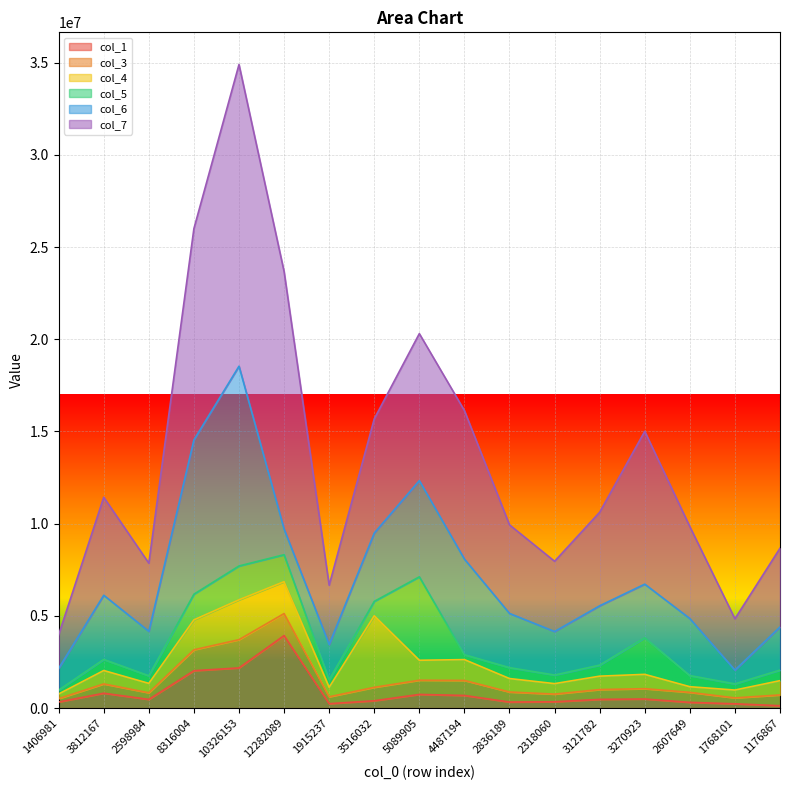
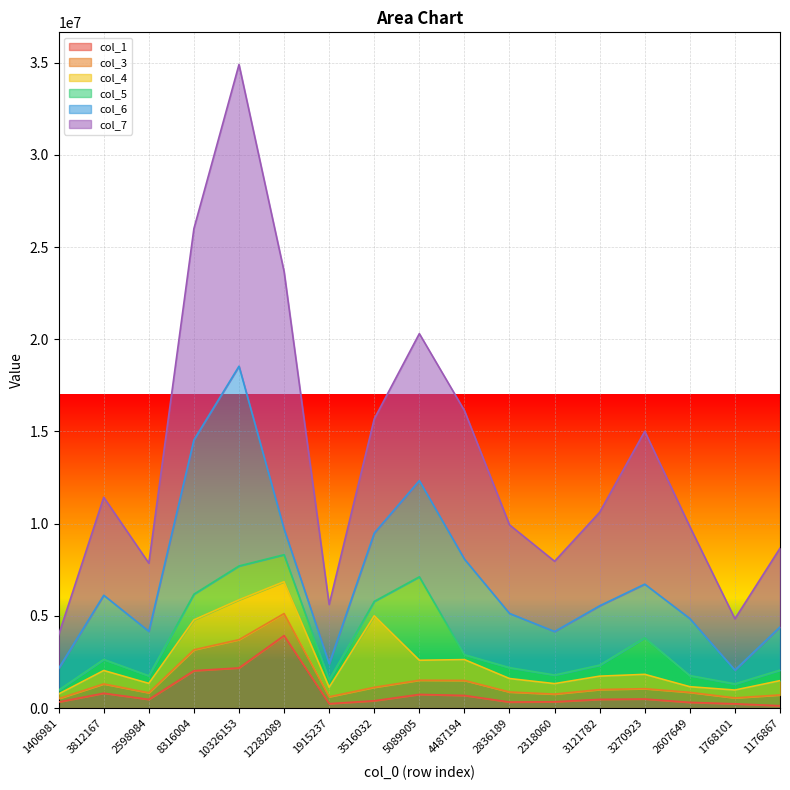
  {
    "col_4": {
      "1406981": 300000,
      "3812167": 700000,
      "2598984": 500000,
      "8316004": 1600000,
      "10326153": 2200000,
      "12282089": 1700000,
      "1915237": 500000,
      "3516032": 3900000,
      "5089905": 1100000,
      "4487194": 1100000,
      "2836189": 700000,
      "2318060": 600000,
      "3121782": 700000,
      "3270923": 800000,
      "2607649": 300000,
      "1768101": 400000,
      "1176867": 800000
    },
    "col_5": {
      "1406981": 200000,
      "3812167": 600000,
      "2598984": 400000,
      "8316004": 1400000,
      "10326153": 1800000,
      "12282089": 1500000,
      "1915237": 400000,
      "3516032": 800000,
      "5089905": 4500000,
      "4487194": 300000,
      "2836189": 600000,
      "2318060": 500000,
      "3121782": 600000,
      "3270923": 2000000,
      "2607649": 600000,
      "1768101": 300000,
      "1176867": 600000
    },
    "col_6": {
      "1406981": 1200000,
      "3812167": 3500000,
      "2598984": 2400000,
      "8316004": 8400000,
      "10326153": 10800000,
      "12282089": 1400000,
-     "1915237": 1900000,
+     "1915237": 900000,
      "3516032": 3700000,
      "5089905": 5200000,
      "4487194": 5200000,
      "2836189": 2900000,
      "2318060": 2400000,
      "3121782": 3200000,
      "3270923": 2900000,
      "2607649": 3100000,
      "1768101": 700000,
      "1176867": 2300000
    },
    "col_7": {
      "1406981": 1800000,
      "3812167": 5300000,
      "2598984": 3700000,
      "8316004": 11500000,
      "10326153": 16400000,
      "12282089": 14000000,
      "1915237": 3200000,
      "3516032": 6200000,
      "5089905": 8000000,
      "4487194": 8100000,
      "2836189": 4800000,
      "2318060": 3800000,
      "3121782": 5100000,
      "3270923": 8300000,
      "2607649": 5000000,
      "1768101": 2800000,
      "1176867": 4300000
    }
  }
